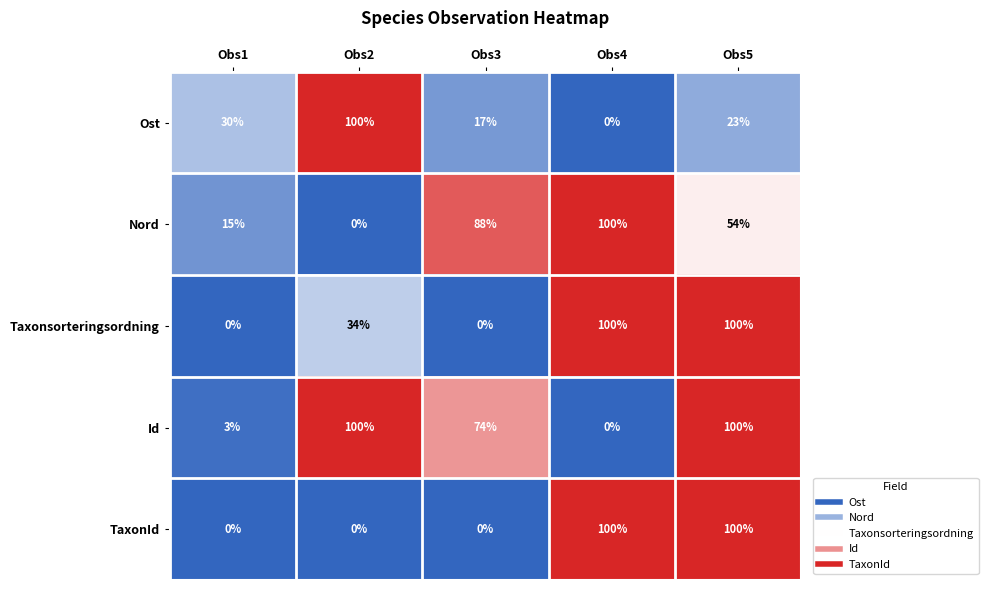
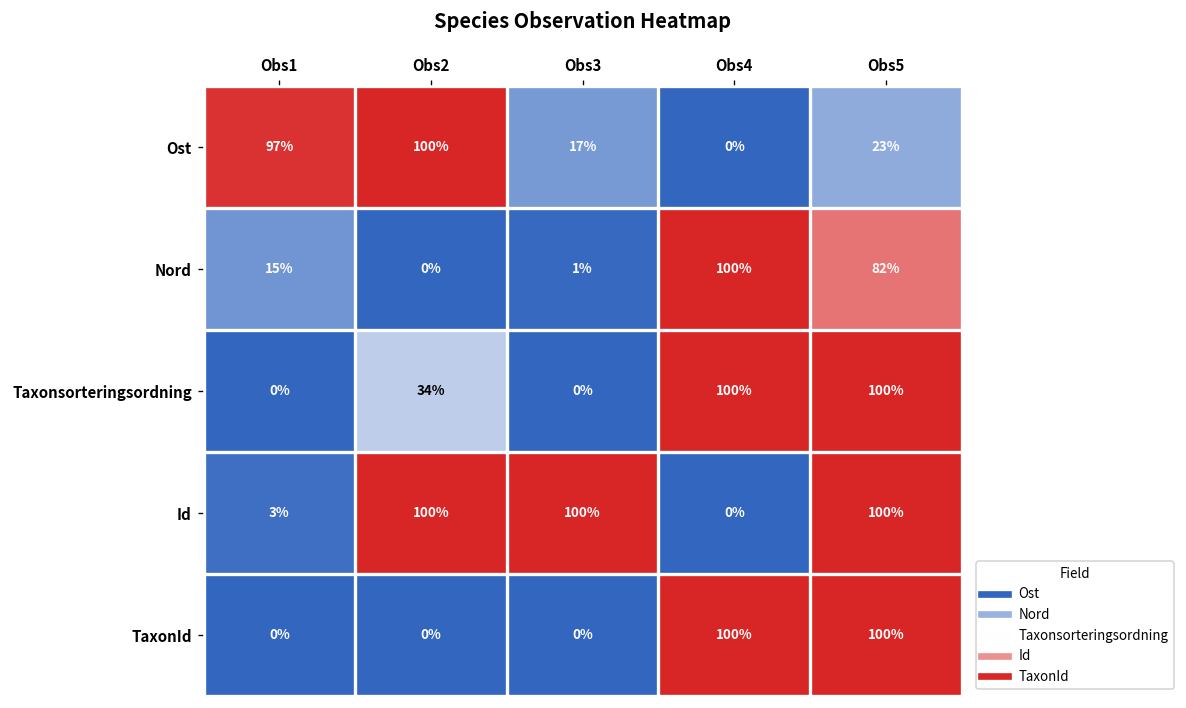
  {
    "Ost": {
-     "Obs1": "30%",
+     "Obs1": "97%",
      "Obs2": "100%",
      "Obs3": "17%",
      "Obs4": "0%",
      "Obs5": "23%"
    },
    "Nord": {
      "Obs1": "15%",
      "Obs2": "0%",
-     "Obs3": "88%",
+     "Obs3": "1%",
      "Obs4": "100%",
-     "Obs5": "54%"
+     "Obs5": "82%"
    },
    "Taxonsorteringsordning": {
      "Obs1": "0%",
      "Obs2": "34%",
      "Obs3": "0%",
      "Obs4": "100%",
      "Obs5": "100%"
    },
    "Id": {
      "Obs1": "3%",
      "Obs2": "100%",
-     "Obs3": "74%",
+     "Obs3": "100%",
      "Obs4": "0%",
      "Obs5": "100%"
    },
    "TaxonId": {
      "Obs1": "0%",
      "Obs2": "0%",
      "Obs3": "0%",
      "Obs4": "100%",
      "Obs5": "100%"
    }
  }
